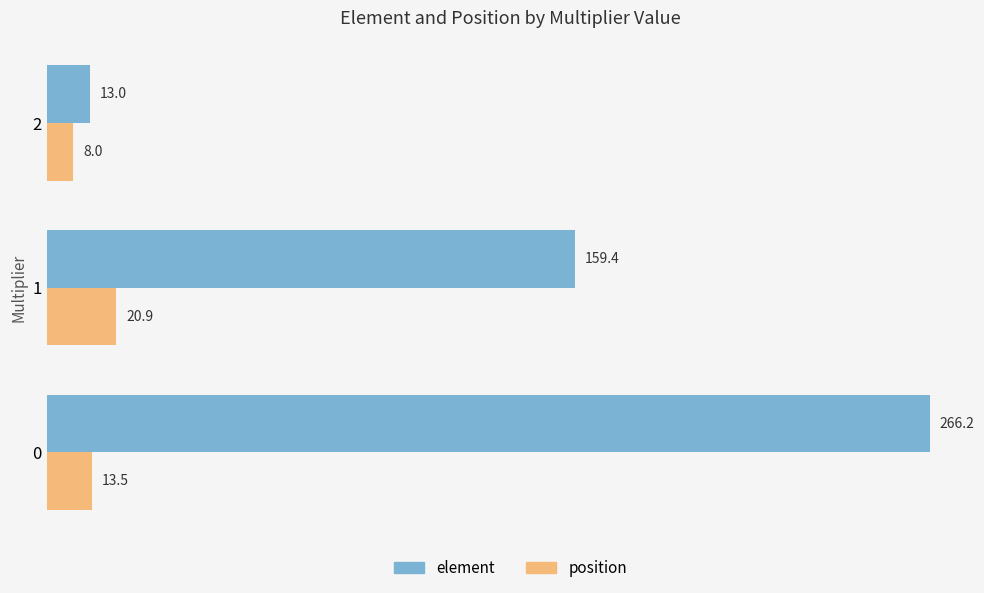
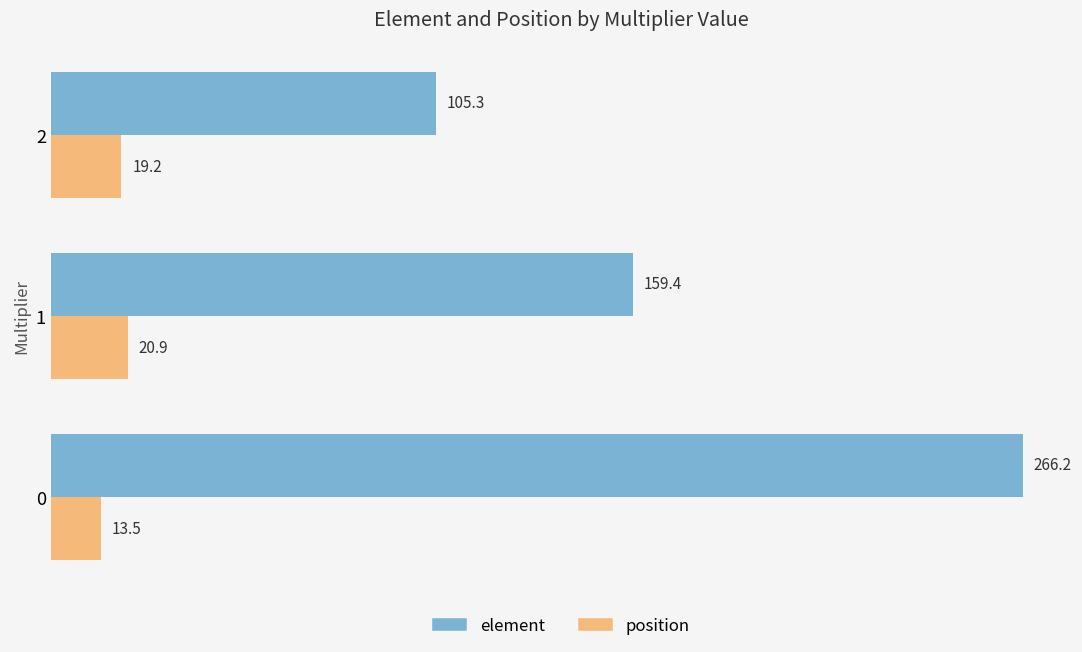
  {
    "element": {
-     "2": 13.0,
+     "2": 105.3,
      "1": 159.4,
      "0": 266.2
    },
    "position": {
-     "2": 8.0,
+     "2": 19.2,
      "1": 20.9,
      "0": 13.5
    }
  }
